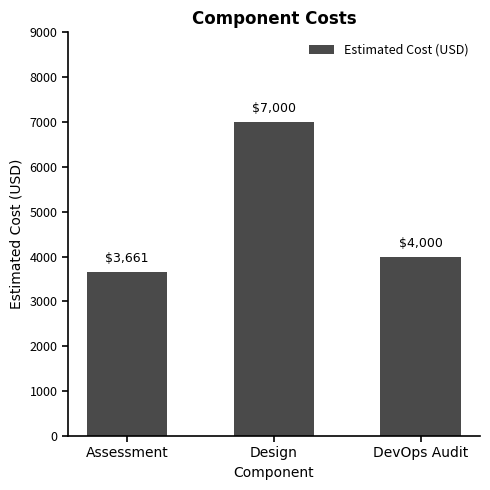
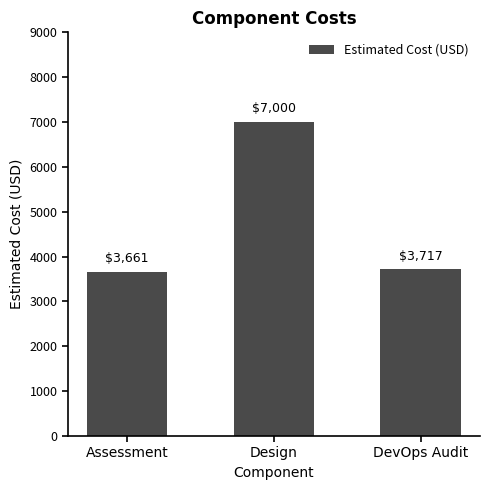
  {
    "Assessment": "$3,661",
    "Design": "$7,000",
-   "DevOps Audit": "$4,000"
+   "DevOps Audit": "$3,717"
  }
